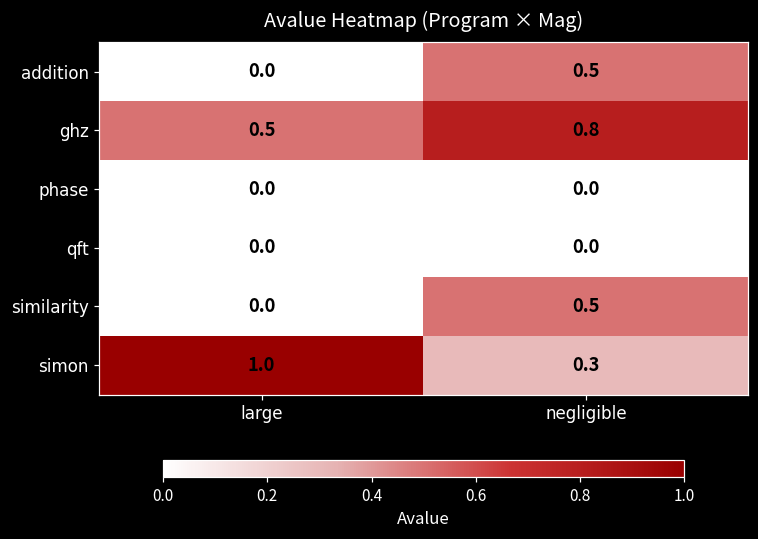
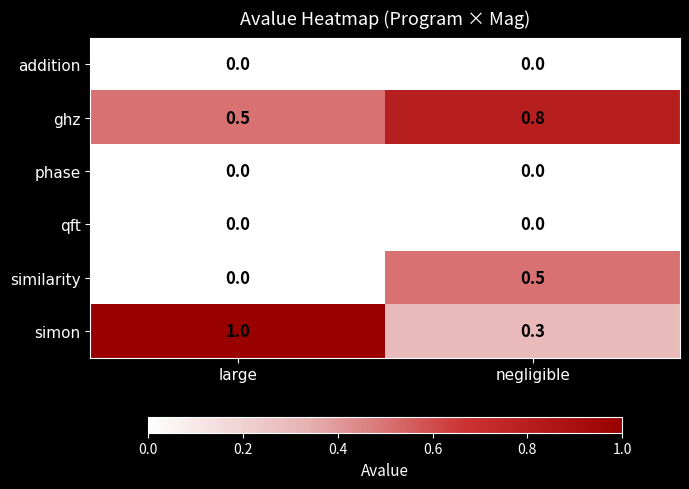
  {
    "addition": {
      "large": 0.0,
-     "negligible": 0.5
+     "negligible": 0.0
    },
    "ghz": {
      "large": 0.5,
      "negligible": 0.8
    },
    "phase": {
      "large": 0.0,
      "negligible": 0.0
    },
    "qft": {
      "large": 0.0,
      "negligible": 0.0
    },
    "similarity": {
      "large": 0.0,
      "negligible": 0.5
    },
    "simon": {
      "large": 1.0,
      "negligible": 0.3
    }
  }
